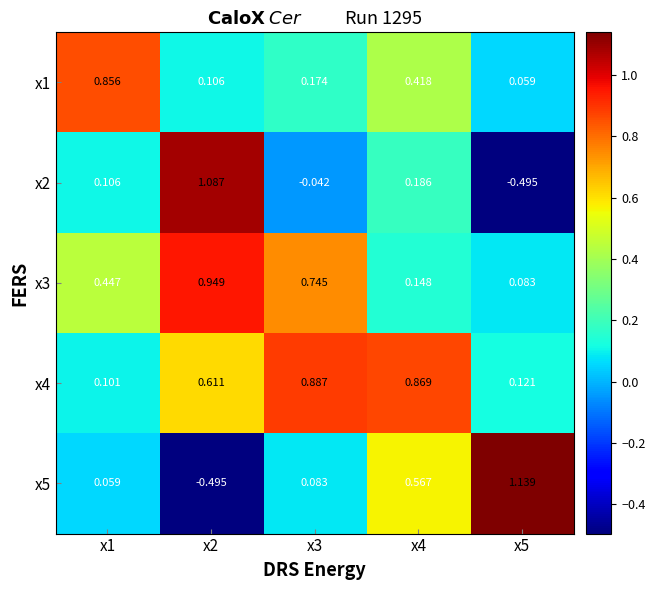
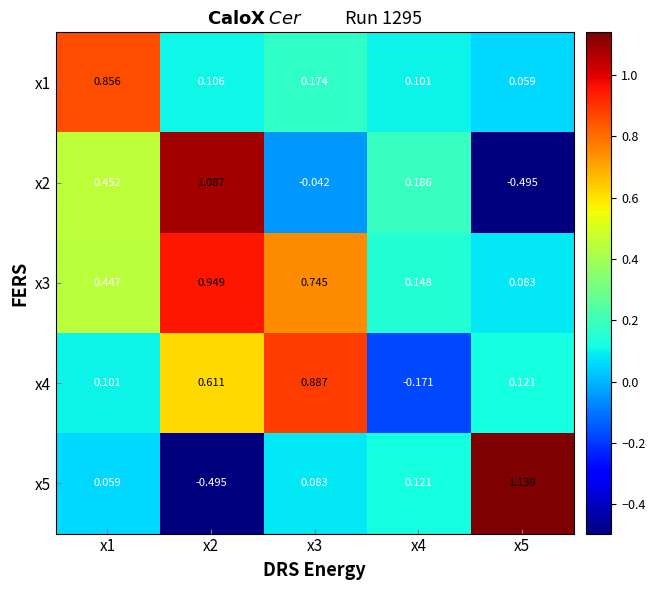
  {
    "x1": {
      "x1": 0.856,
      "x2": 0.106,
      "x3": 0.174,
-     "x4": 0.418,
+     "x4": 0.101,
      "x5": 0.059
    },
    "x2": {
-     "x1": 0.106,
+     "x1": 0.452,
      "x2": 1.087,
      "x3": -0.042,
      "x4": 0.186,
      "x5": -0.495
    },
    "x3": {
      "x1": 0.447,
      "x2": 0.949,
      "x3": 0.745,
      "x4": 0.148,
      "x5": 0.083
    },
    "x4": {
      "x1": 0.101,
      "x2": 0.611,
      "x3": 0.887,
-     "x4": 0.869,
+     "x4": -0.171,
      "x5": 0.121
    },
    "x5": {
      "x1": 0.059,
      "x2": -0.495,
      "x3": 0.083,
-     "x4": 0.567,
+     "x4": 0.121,
      "x5": 1.139
    }
  }
